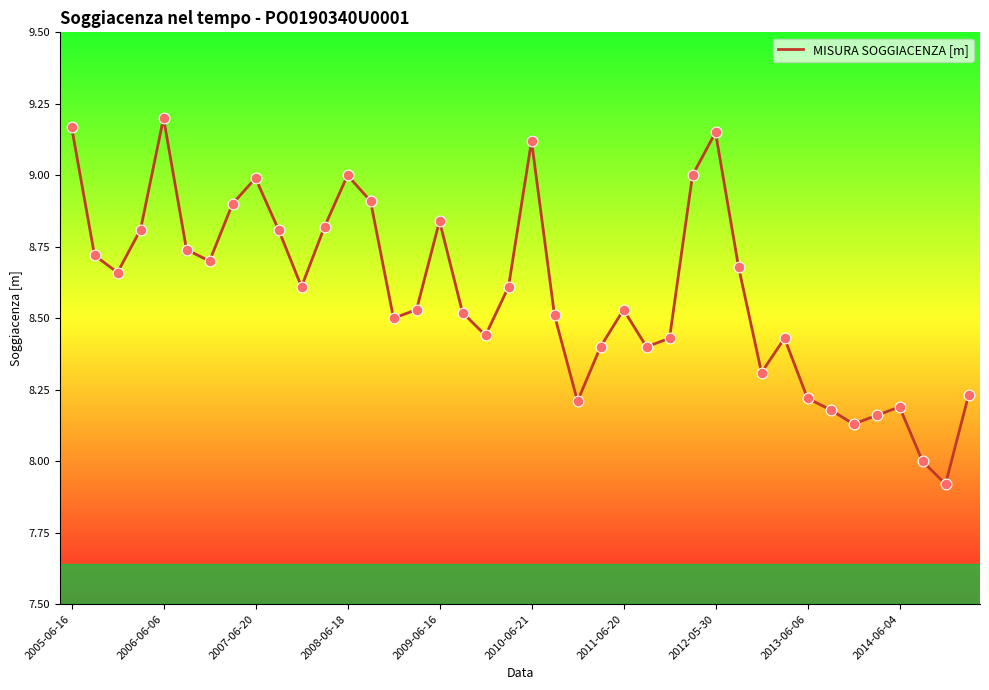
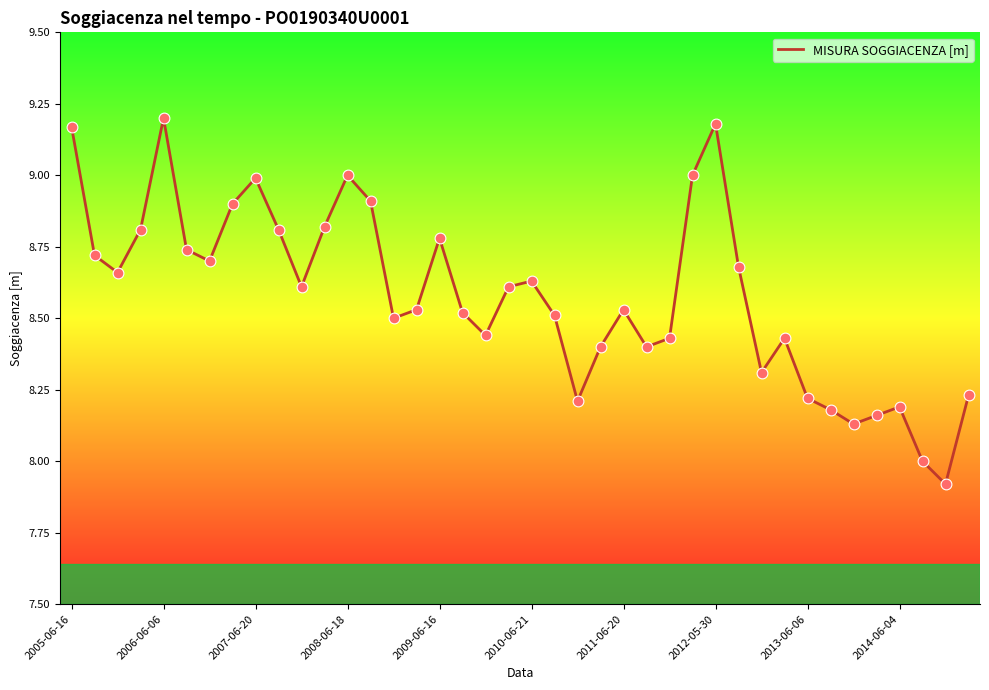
  {
    "2005-06-16": 9.17,
    "2006-06-06": 9.20,
    "2007-06-20": 8.99,
    "2008-06-18": 9.00,
-   "2009-06-16": 8.84,
-   "2010-06-21": 9.12,
+   "2009-06-16": 8.78,
+   "2010-06-21": 8.63,
    "2011-06-20": 8.53,
-   "2012-05-30": 9.15,
+   "2012-05-30": 9.18,
    "2013-06-06": 8.22,
    "2014-06-04": 8.19
  }
